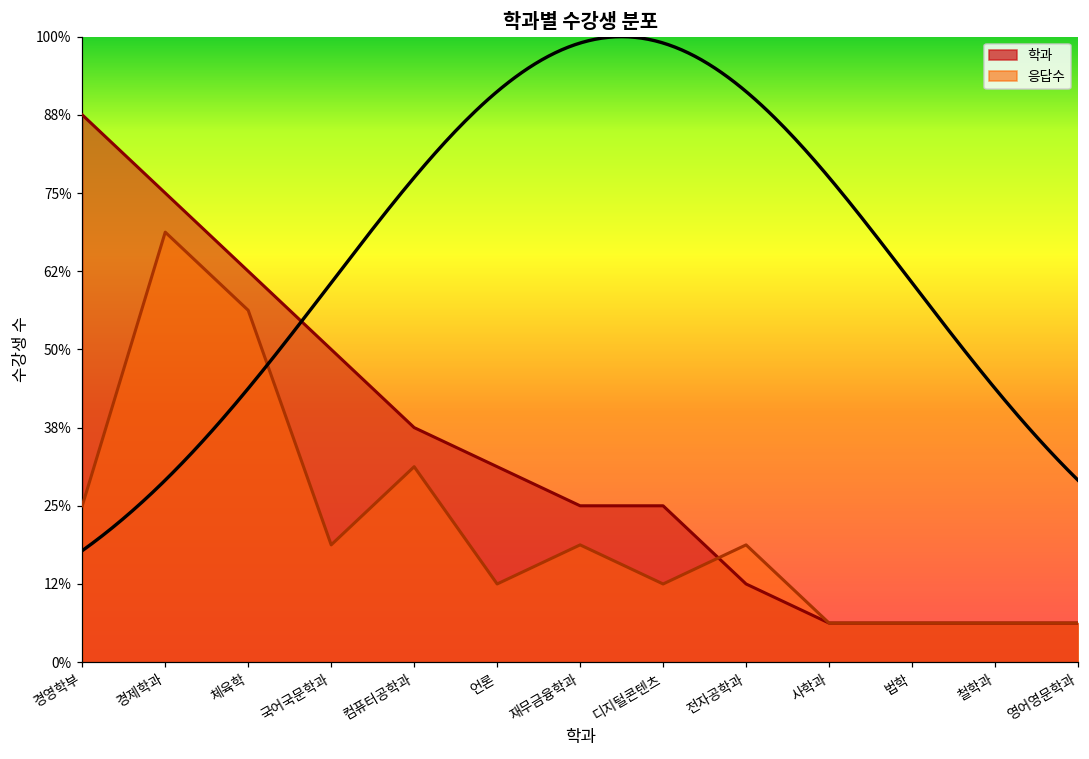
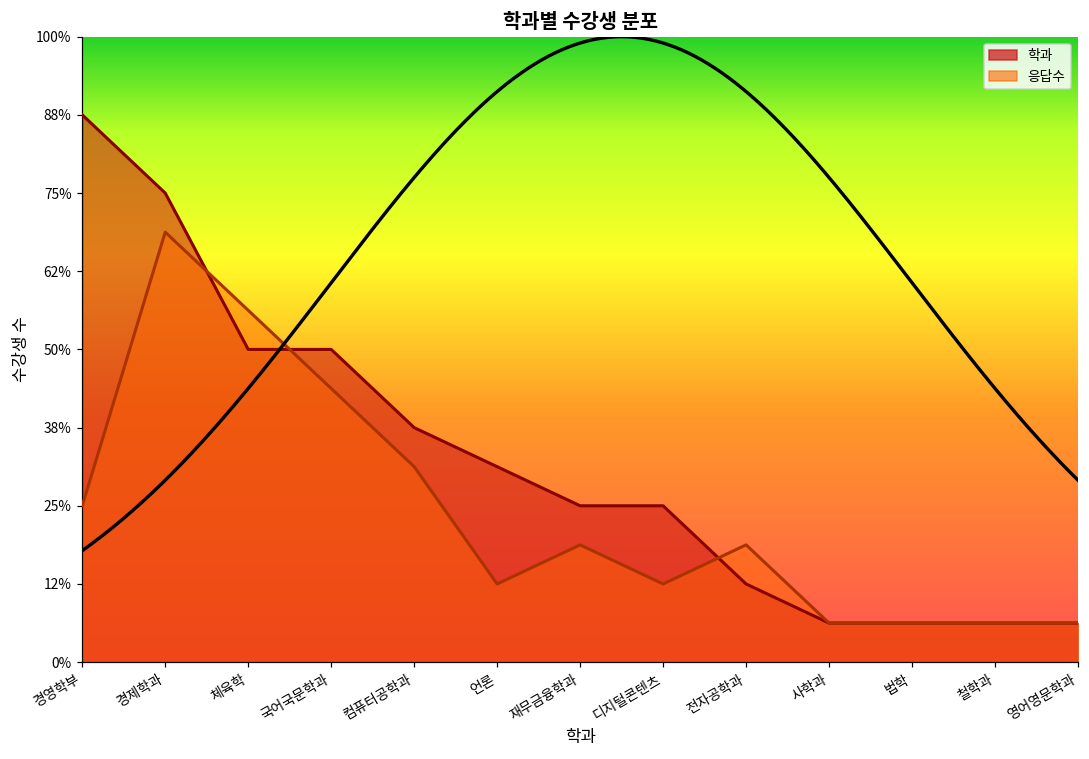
  {
    "학과": {
      "경영학부": "88%",
      "경제학과": "75%",
-     "체육학": "63%",
+     "체육학": "50%",
      "국어국문학과": "50%",
      "컴퓨터공학과": "38%",
      "언론": "31%",
      "재무금융학과": "25%",
      "디지털콘텐츠": "25%",
      "전자공학과": "13%"
    },
    "응답수": {
      "경영학부": "25%",
      "경제학과": "69%",
      "체육학": "56%",
-     "국어국문학과": "19%",
+     "국어국문학과": "44%",
      "컴퓨터공학과": "31%",
      "언론": "13%",
      "재무금융학과": "19%",
      "디지털콘텐츠": "13%",
      "전자공학과": "19%"
    }
  }
